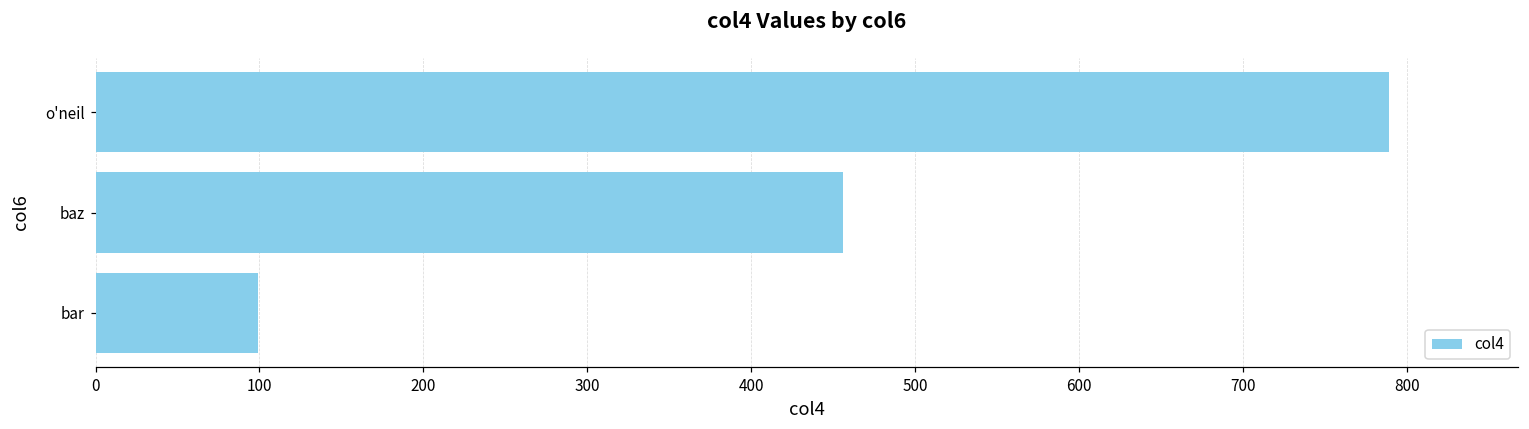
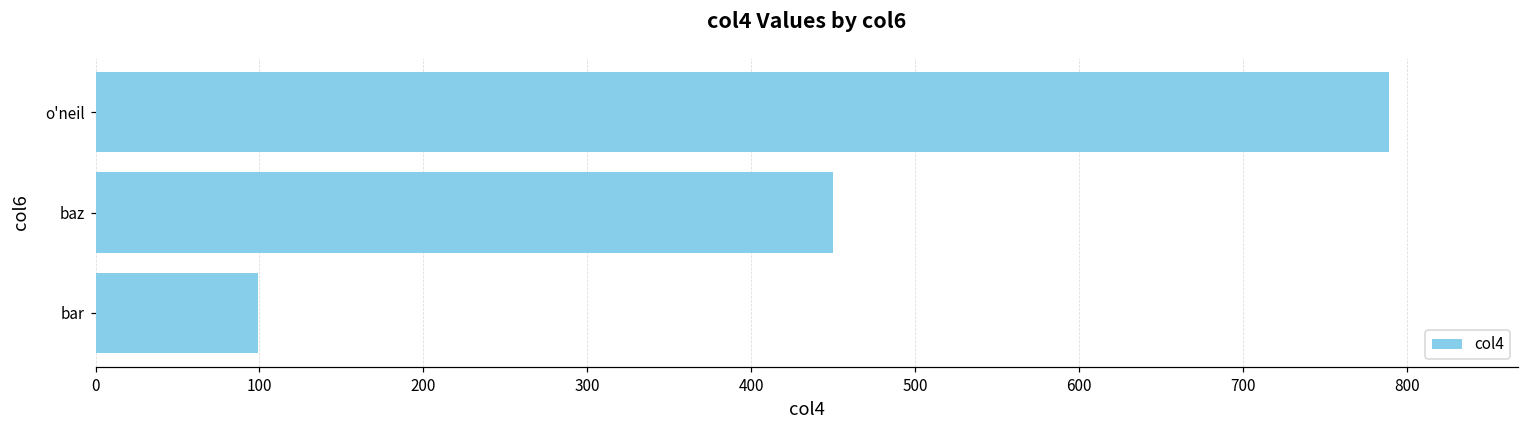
  {
    "o'neil": 789,
-   "baz": 456,
+   "baz": 450,
    "bar": 99
  }
